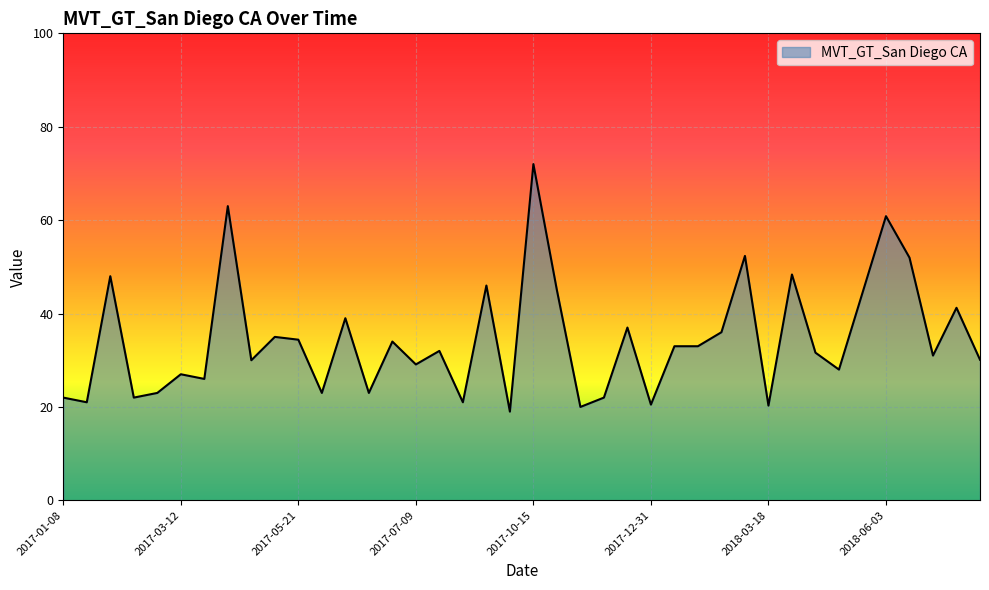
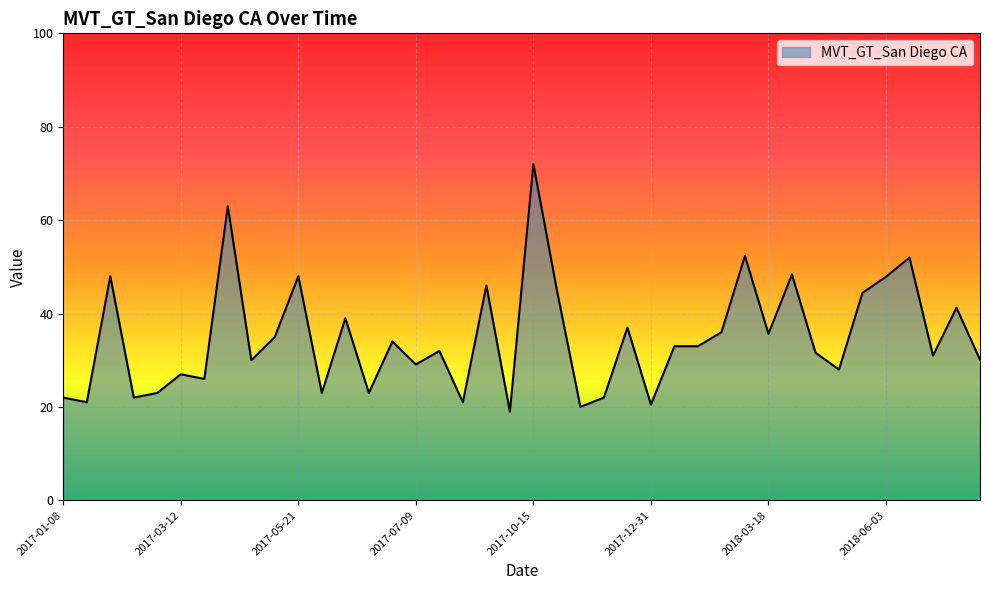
  {
    "2017-01-08": 22,
    "2017-03-12": 27,
-   "2017-05-21": 34,
+   "2017-05-21": 48,
    "2017-07-09": 29,
    "2017-10-15": 72,
    "2017-12-31": 21,
-   "2018-03-18": 20,
-   "2018-06-03": 61
+   "2018-03-18": 36,
+   "2018-06-03": 48
  }
